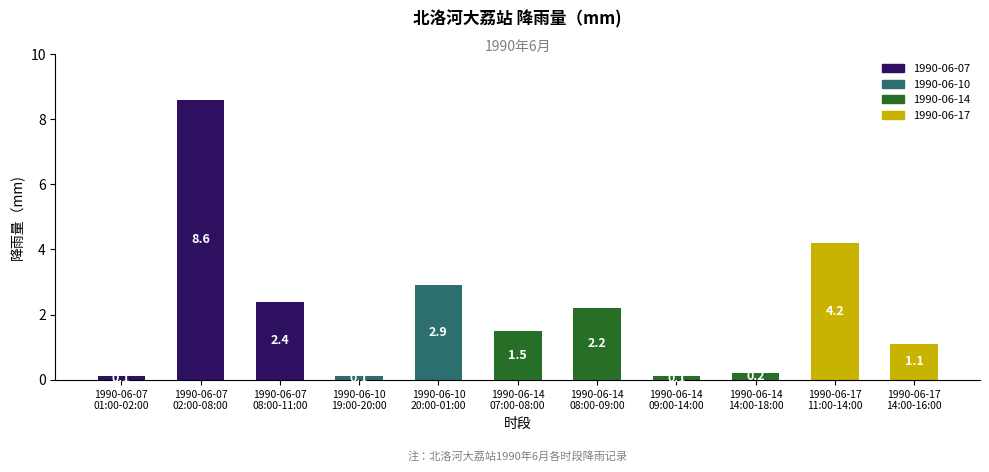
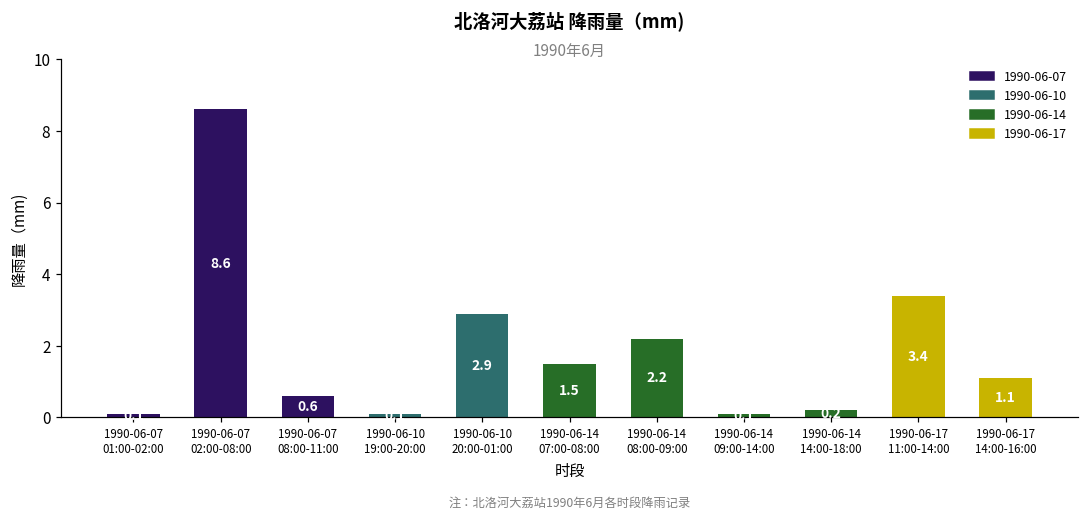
  {
    "1990-06-07 02:00-08:00": 8.6,
-   "1990-06-07 08:00-11:00": 2.4,
+   "1990-06-07 08:00-11:00": 0.6,
    "1990-06-10 20:00-01:00": 2.9,
    "1990-06-14 07:00-08:00": 1.5,
    "1990-06-14 08:00-09:00": 2.2,
    "1990-06-14 14:00-18:00": 0.2,
-   "1990-06-17 11:00-14:00": 4.2,
+   "1990-06-17 11:00-14:00": 3.4,
    "1990-06-17 14:00-16:00": 1.1
  }
